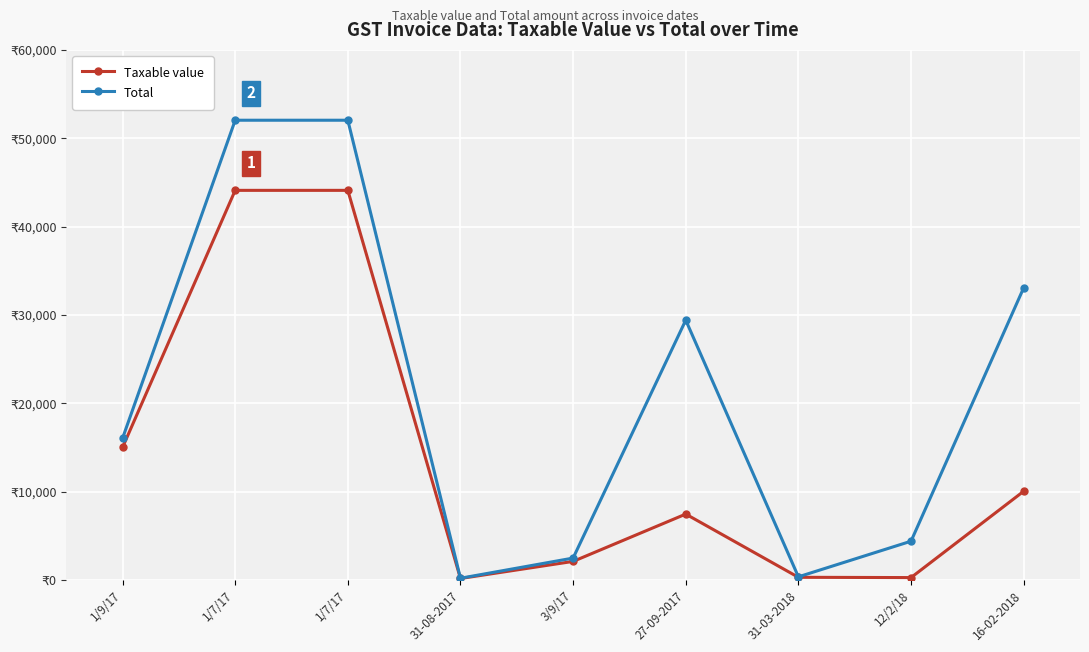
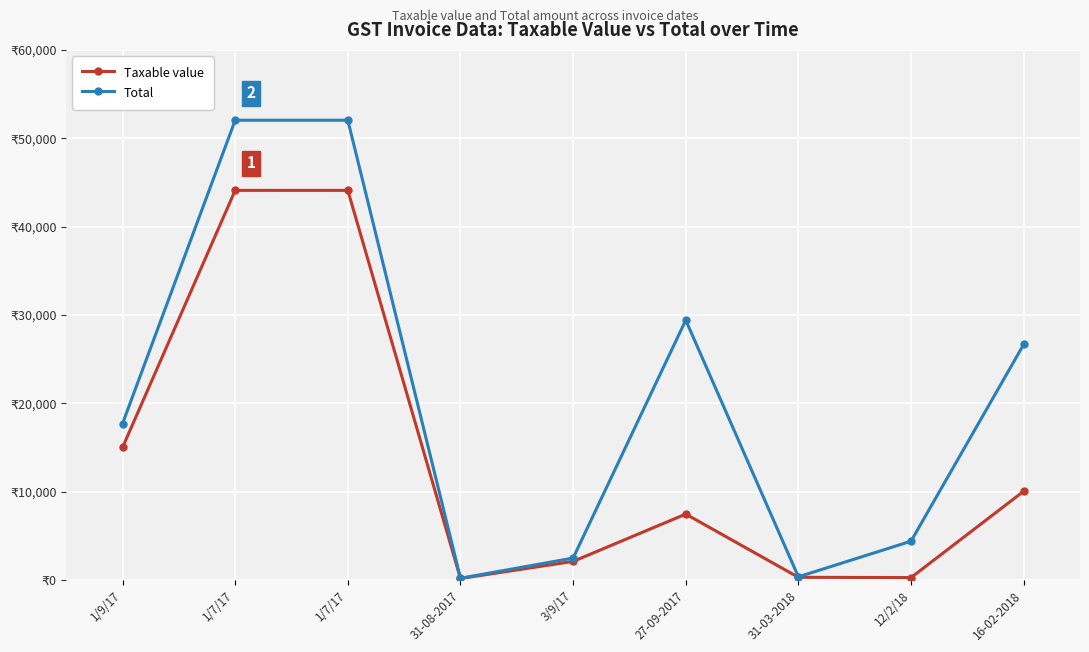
  {
    "Taxable value": {
      "1/9/17": "₹15,000",
      "3/9/17": "₹2,000",
      "27-09-2017": "₹7,000",
      "12/2/18": "₹0",
      "16-02-2018": "₹10,000"
    },
    "Total": {
-     "1/9/17": "₹16,000",
+     "1/9/17": "₹18,000",
      "3/9/17": "₹2,000",
      "27-09-2017": "₹29,000",
      "12/2/18": "₹4,000",
-     "16-02-2018": "₹33,000"
+     "16-02-2018": "₹27,000"
    }
  }
